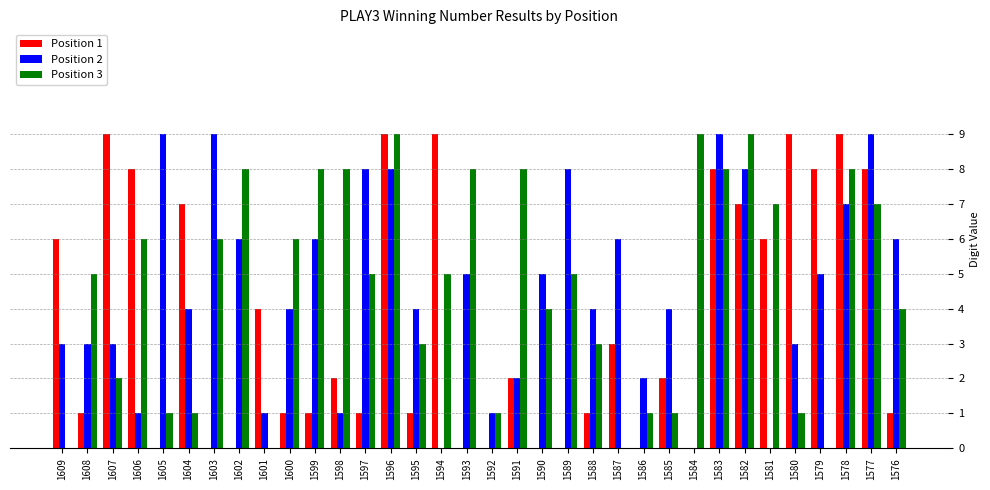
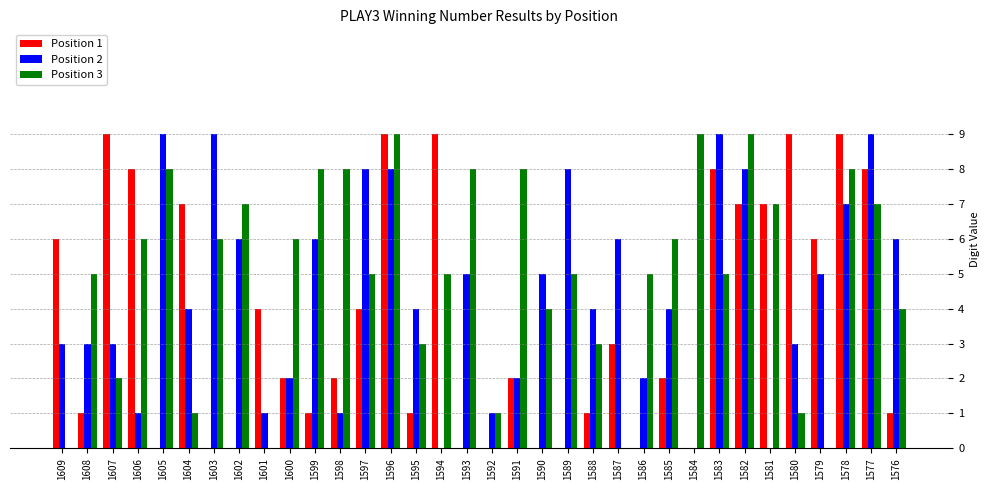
  {
    "Position 1": {
      "1609": 6,
      "1608": 1,
      "1607": 9,
      "1606": 8,
      "1605": 0,
      "1604": 7,
      "1603": 0,
      "1602": 0,
      "1601": 4,
-     "1600": 1,
+     "1600": 2,
      "1599": 1,
      "1598": 2,
-     "1597": 1,
+     "1597": 4,
      "1596": 9,
      "1595": 1,
      "1594": 9,
      "1593": 0,
      "1592": 0,
      "1591": 2,
      "1590": 0,
      "1589": 0,
      "1588": 1,
      "1587": 3,
      "1586": 0,
      "1585": 2,
      "1584": 0,
      "1583": 8,
      "1582": 7,
-     "1581": 6,
+     "1581": 7,
      "1580": 9,
-     "1579": 8,
+     "1579": 6,
      "1578": 9,
      "1577": 8,
      "1576": 1
    },
    "Position 2": {
      "1609": 3,
      "1608": 3,
      "1607": 3,
      "1606": 1,
      "1605": 9,
      "1604": 4,
      "1603": 9,
      "1602": 6,
      "1601": 1,
-     "1600": 4,
+     "1600": 2,
      "1599": 6,
      "1598": 1,
      "1597": 8,
      "1596": 8,
      "1595": 4,
      "1594": 0,
      "1593": 5,
      "1592": 1,
      "1591": 2,
      "1590": 5,
      "1589": 8,
      "1588": 4,
      "1587": 6,
      "1586": 2,
      "1585": 4,
      "1584": 0,
      "1583": 9,
      "1582": 8,
      "1581": 0,
      "1580": 3,
      "1579": 5,
      "1578": 7,
      "1577": 9,
      "1576": 6
    },
    "Position 3": {
      "1609": 0,
      "1608": 5,
      "1607": 2,
      "1606": 6,
-     "1605": 1,
+     "1605": 8,
      "1604": 1,
      "1603": 6,
-     "1602": 8,
+     "1602": 7,
      "1601": 0,
      "1600": 6,
      "1599": 8,
      "1598": 8,
      "1597": 5,
      "1596": 9,
      "1595": 3,
      "1594": 5,
      "1593": 8,
      "1592": 1,
      "1591": 8,
      "1590": 4,
      "1589": 5,
      "1588": 3,
      "1587": 0,
-     "1586": 1,
-     "1585": 1,
+     "1586": 5,
+     "1585": 6,
      "1584": 9,
-     "1583": 8,
+     "1583": 5,
      "1582": 9,
      "1581": 7,
      "1580": 1,
      "1579": 0,
      "1578": 8,
      "1577": 7,
      "1576": 4
    }
  }
